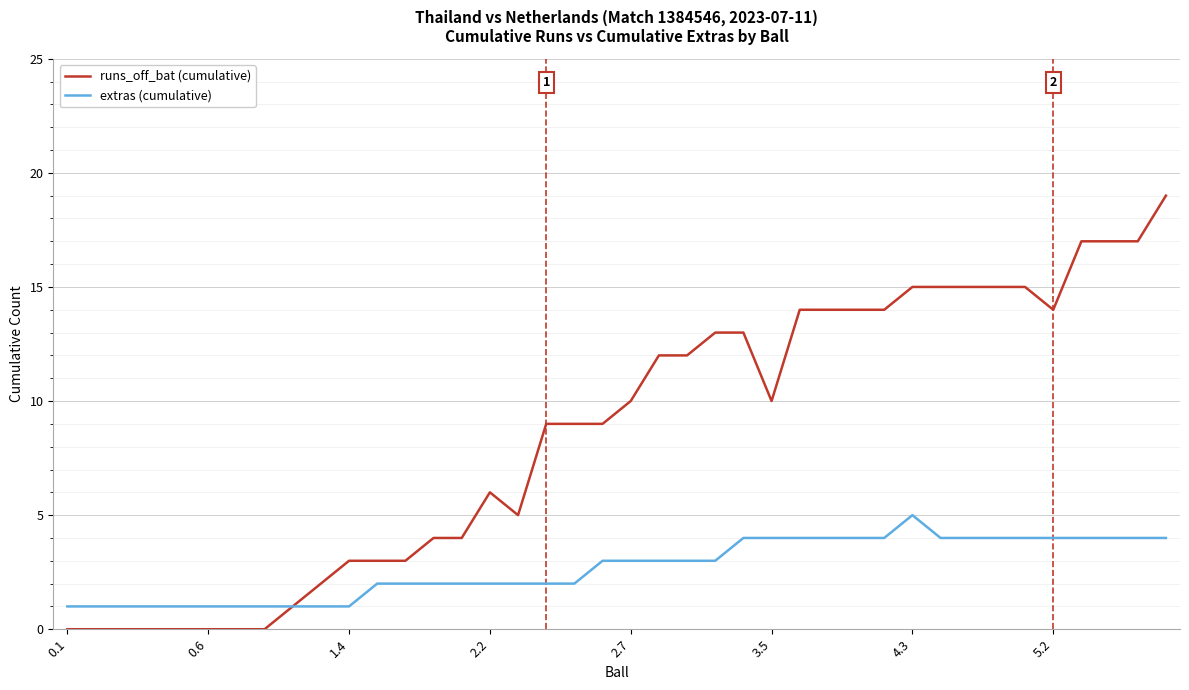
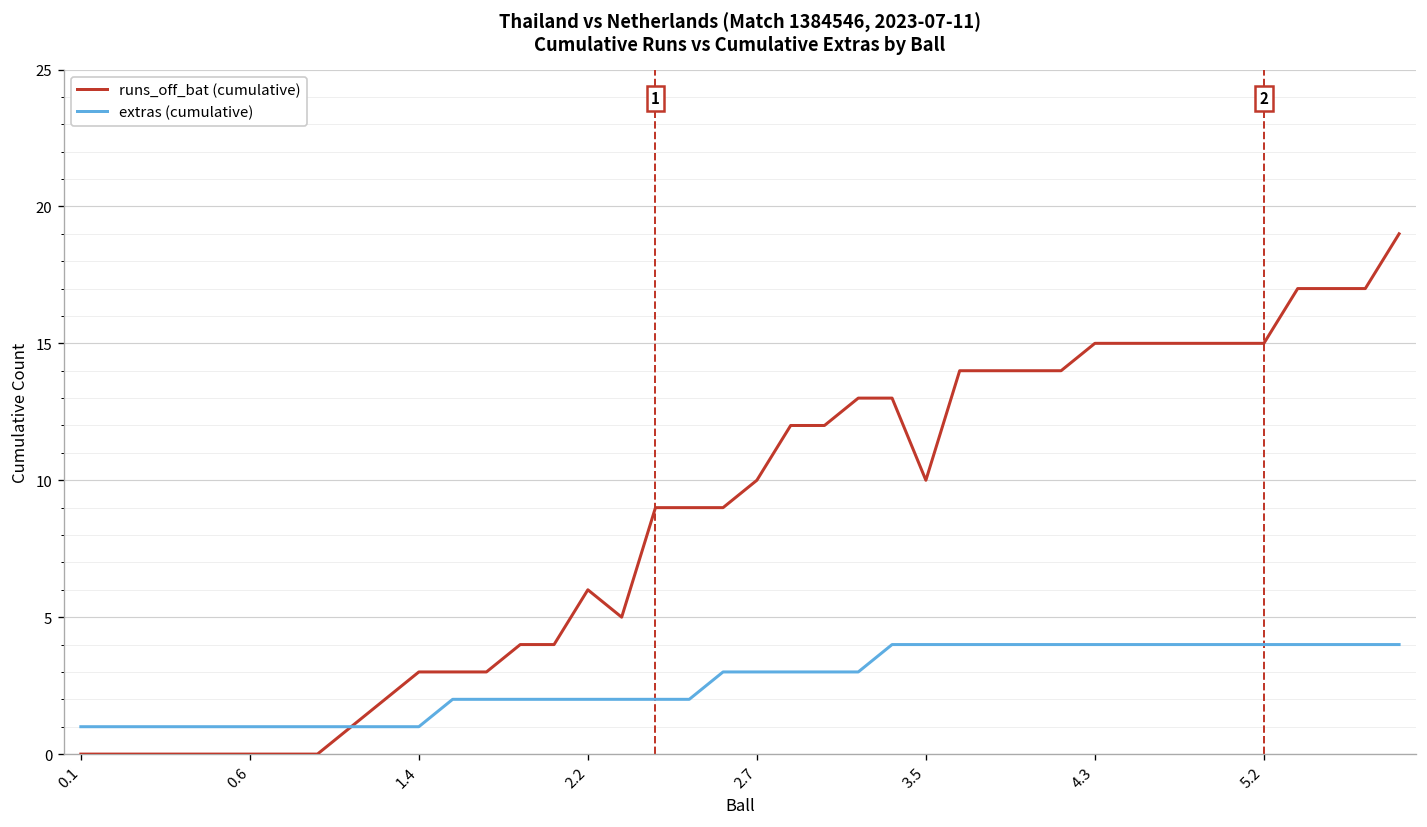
  {
    "runs_off_bat (cumulative)": {
      "0.1": 0,
      "0.6": 0,
      "1.4": 3,
      "2.2": 6,
      "2.7": 10,
      "3.5": 10,
      "4.3": 15,
-     "5.2": 14
+     "5.2": 15
    },
    "extras (cumulative)": {
      "0.1": 1,
      "0.6": 1,
      "1.4": 1,
      "2.2": 2,
      "2.7": 3,
      "3.5": 4,
-     "4.3": 5,
+     "4.3": 4,
      "5.2": 4
    }
  }
